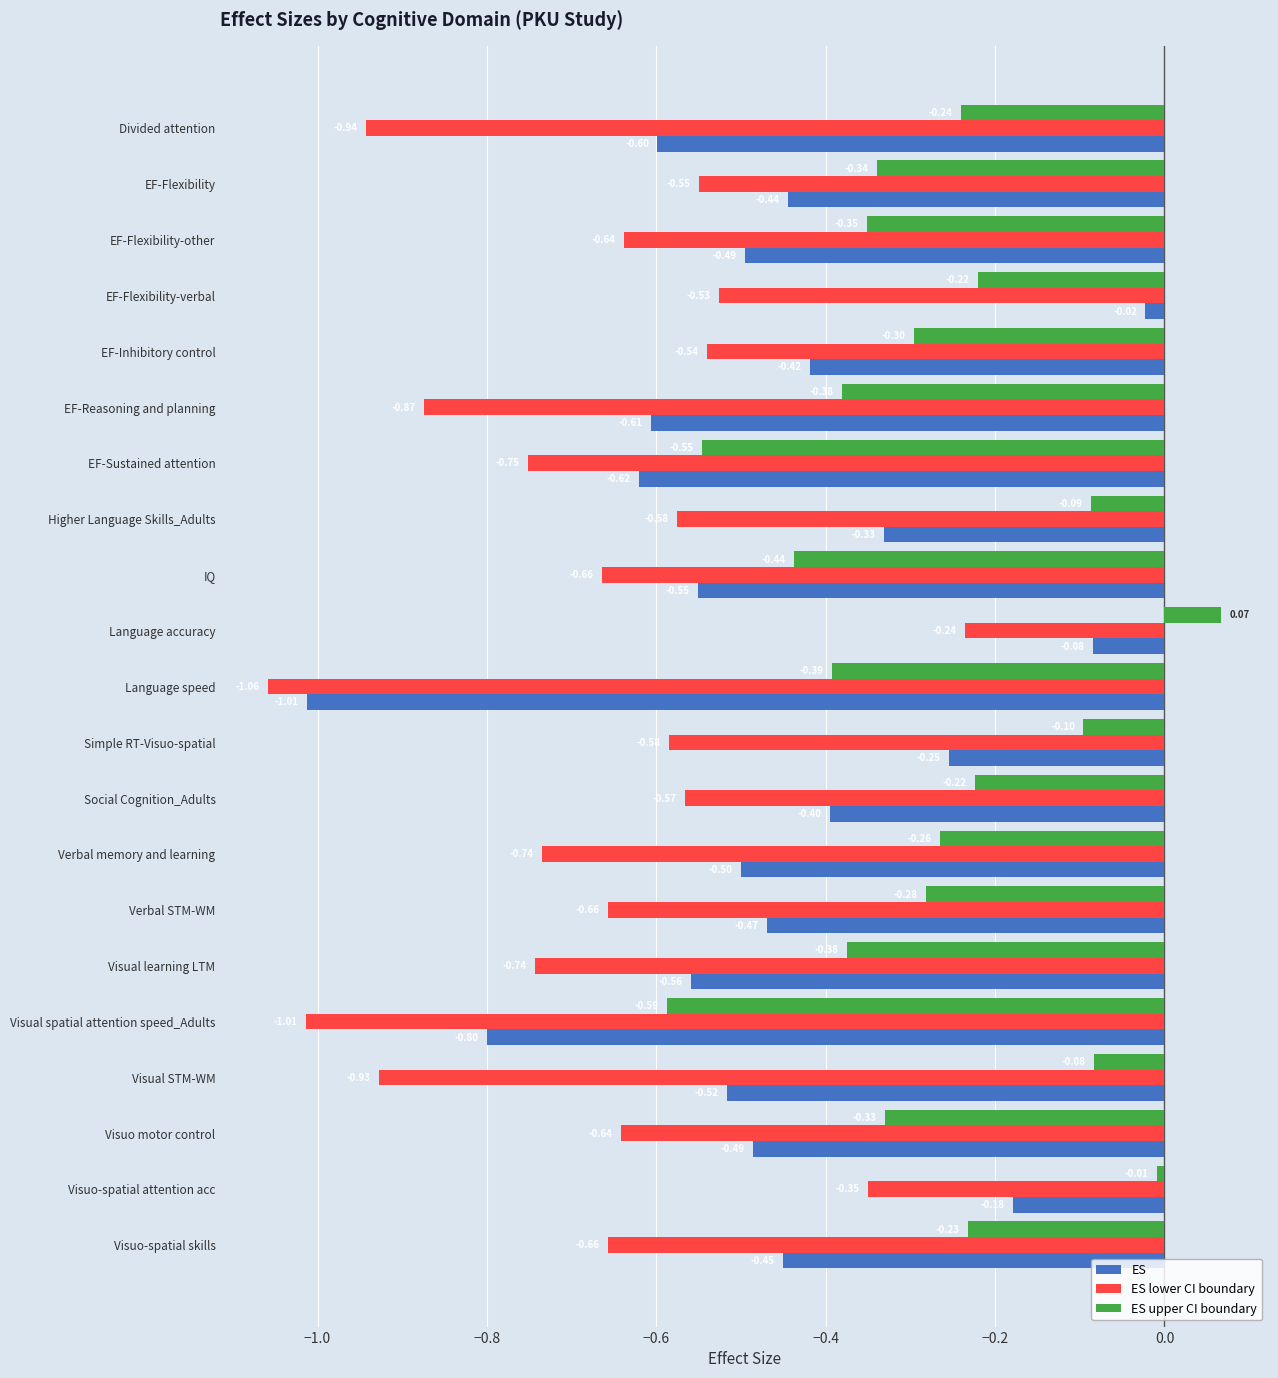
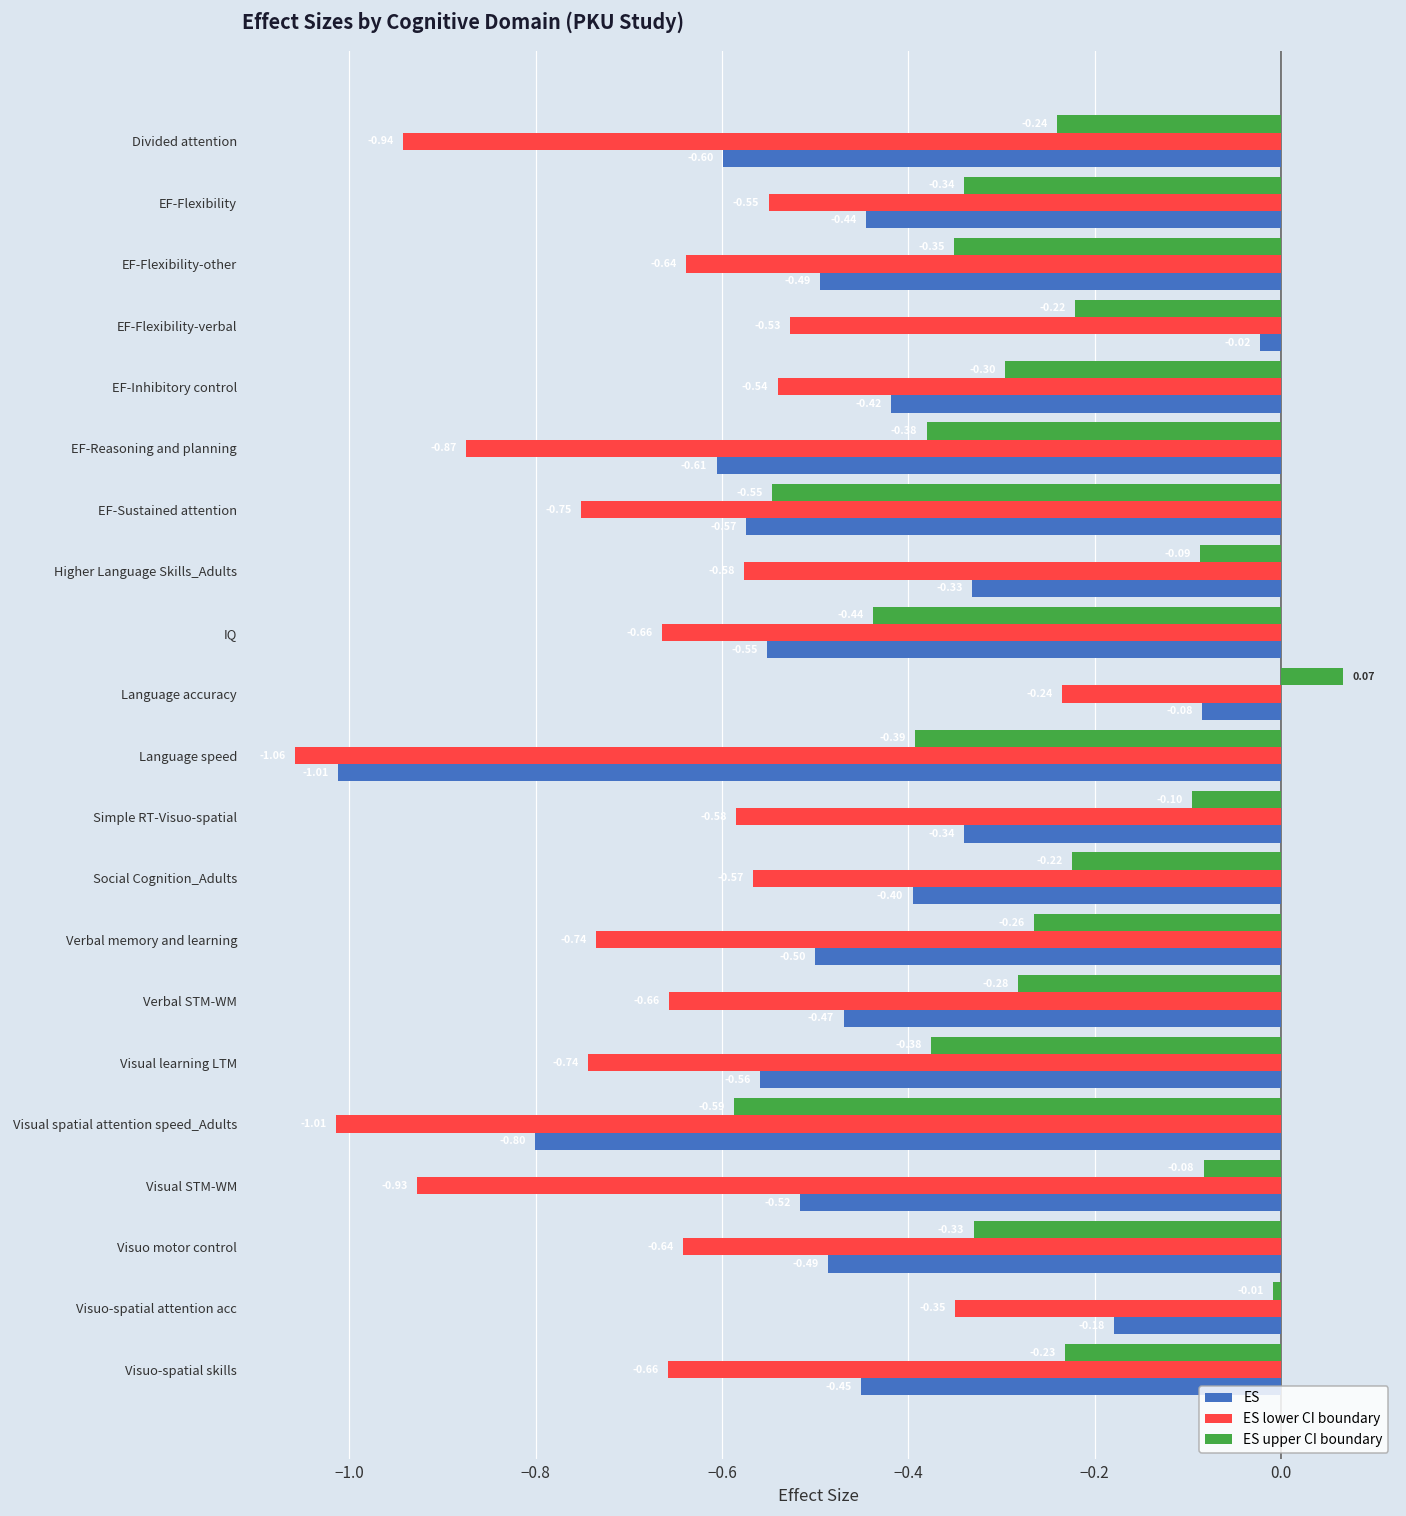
  {
    "ES": {
      "Divided attention": -0.60,
      "EF-Flexibility": -0.44,
      "EF-Flexibility-other": -0.49,
      "EF-Flexibility-verbal": -0.02,
      "EF-Inhibitory control": -0.42,
      "EF-Reasoning and planning": -0.61,
-     "EF-Sustained attention": -0.62,
+     "EF-Sustained attention": -0.57,
      "Higher Language Skills_Adults": -0.33,
      "IQ": -0.55,
      "Language accuracy": -0.08,
      "Language speed": -1.01,
-     "Simple RT-Visuo-spatial": -0.25,
+     "Simple RT-Visuo-spatial": -0.34,
      "Social Cognition_Adults": -0.40,
      "Verbal memory and learning": -0.50,
      "Verbal STM-WM": -0.47,
      "Visual learning LTM": -0.56,
      "Visual spatial attention speed_Adults": -0.80,
      "Visual STM-WM": -0.52,
      "Visuo motor control": -0.49,
      "Visuo-spatial attention acc": -0.18,
      "Visuo-spatial skills": -0.45
    },
    "ES lower CI boundary": {
      "Divided attention": -0.94,
      "EF-Flexibility": -0.55,
      "EF-Flexibility-other": -0.64,
      "EF-Flexibility-verbal": -0.53,
      "EF-Inhibitory control": -0.54,
      "EF-Reasoning and planning": -0.87,
      "EF-Sustained attention": -0.75,
      "Higher Language Skills_Adults": -0.58,
      "IQ": -0.66,
      "Language accuracy": -0.24,
      "Language speed": -1.06,
      "Simple RT-Visuo-spatial": -0.59,
      "Social Cognition_Adults": -0.57,
      "Verbal memory and learning": -0.74,
      "Verbal STM-WM": -0.66,
      "Visual learning LTM": -0.74,
      "Visual spatial attention speed_Adults": -1.01,
      "Visual STM-WM": -0.93,
      "Visuo motor control": -0.64,
      "Visuo-spatial attention acc": -0.35,
      "Visuo-spatial skills": -0.66
    },
    "ES upper CI boundary": {
      "Language accuracy": 0.07
    }
  }
